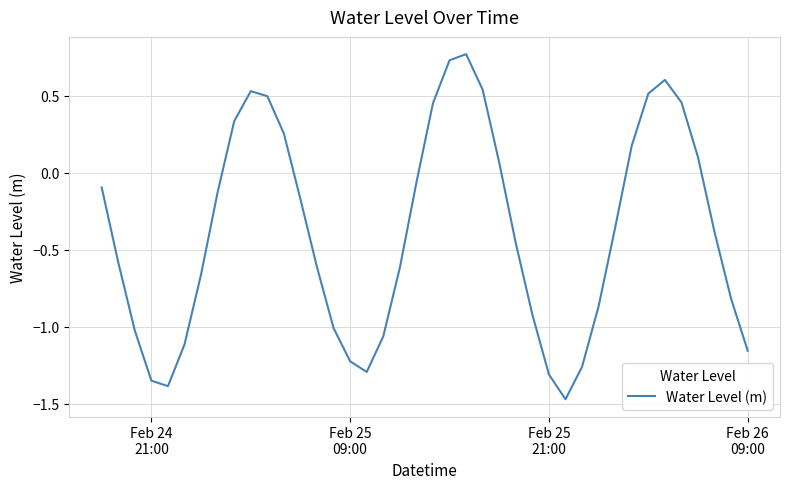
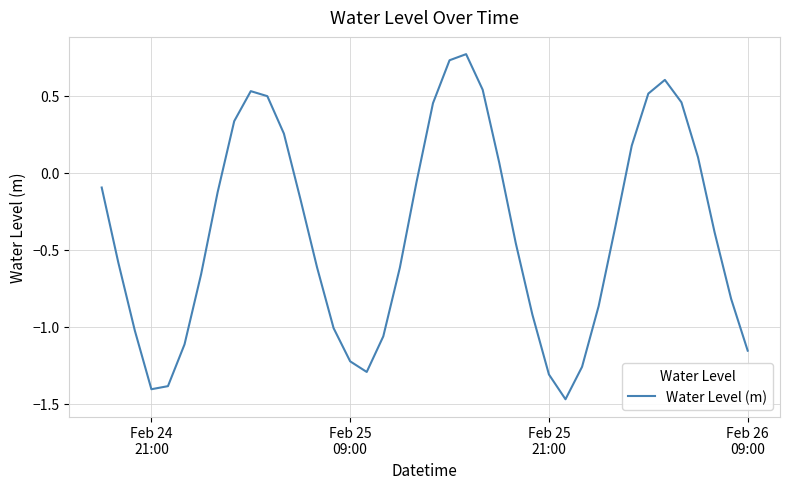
  {
-   "Feb 24 21:00": -1.35,
+   "Feb 24 21:00": -1.41,
    "Feb 25 09:00": -1.22,
    "Feb 25 21:00": -1.31,
    "Feb 26 09:00": -1.16
  }
